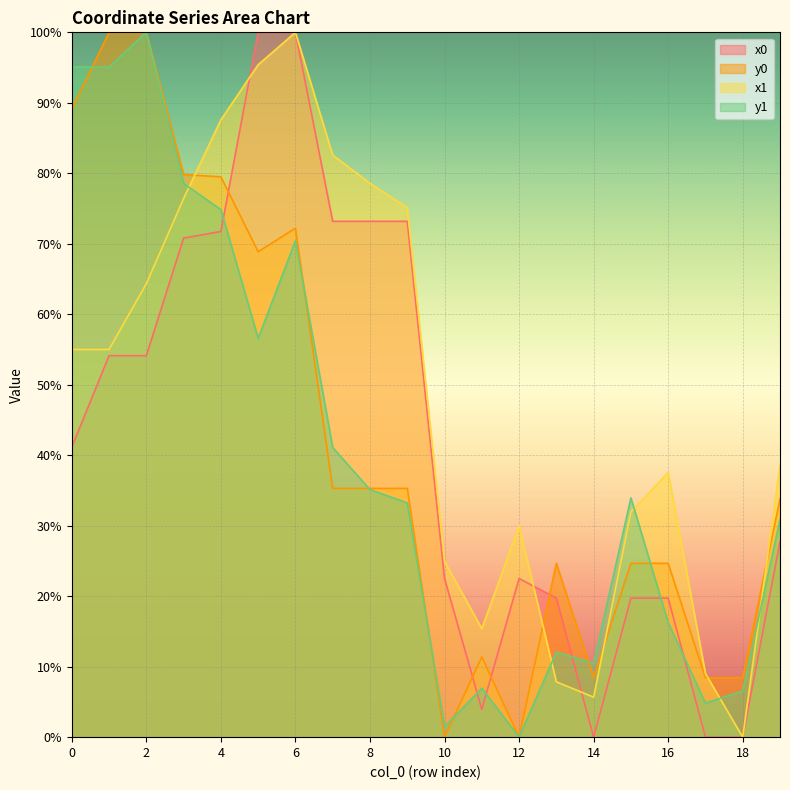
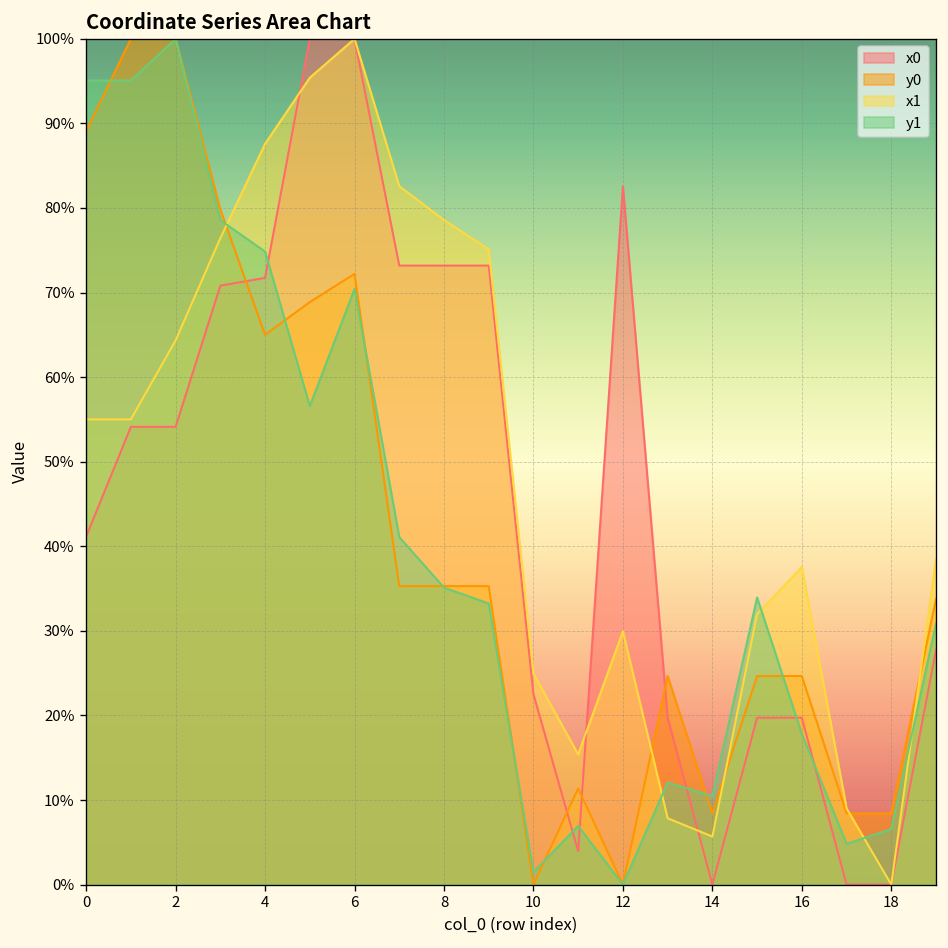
  {
    "x0": {
      "0": "41%",
      "2": "54%",
      "4": "72%",
      "8": "73%",
      "10": "23%",
-     "12": "23%",
+     "12": "83%",
      "14": "0%",
      "16": "20%"
    },
    "y0": {
      "0": "89%",
-     "4": "79%",
+     "4": "65%",
      "6": "72%",
      "10": "0%",
      "14": "8%",
      "16": "25%",
      "18": "8%"
    },
    "x1": {
      "0": "55%",
      "2": "64%",
      "4": "88%",
      "8": "79%",
      "10": "25%",
      "12": "30%",
      "14": "6%",
      "16": "38%"
    },
    "y1": {
      "0": "95%",
      "4": "75%",
      "6": "70%",
      "10": "1%",
      "14": "10%",
-     "16": "16%",
+     "16": "18%",
      "18": "7%"
    }
  }
